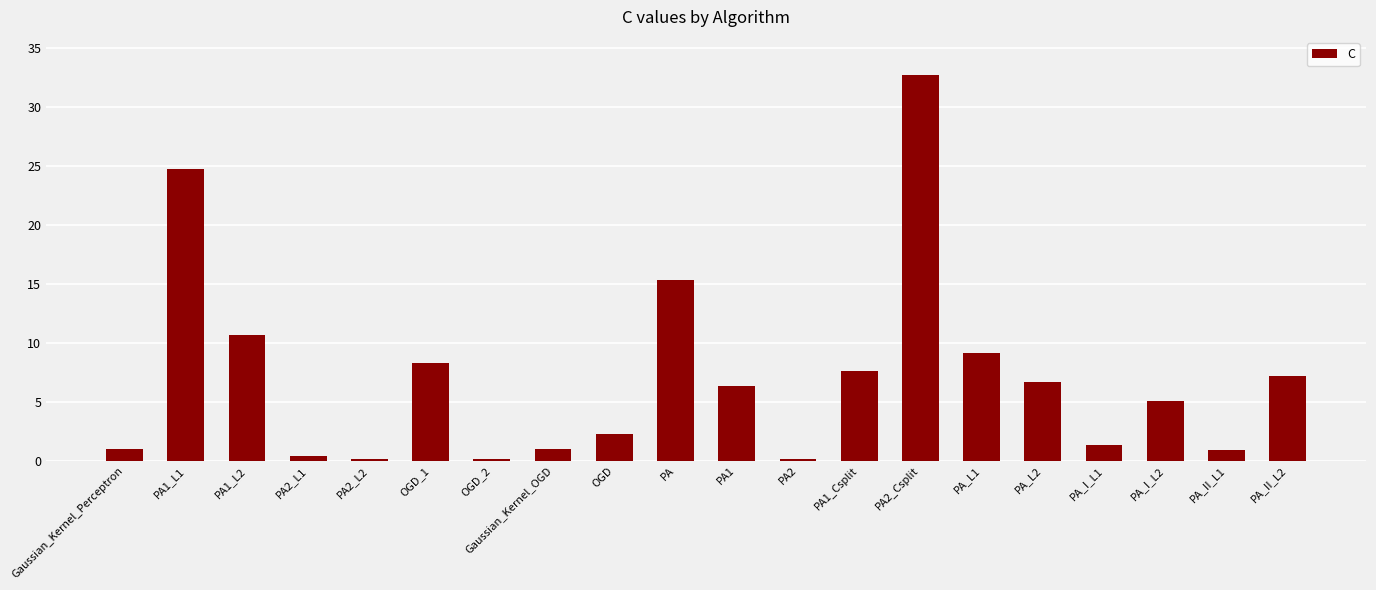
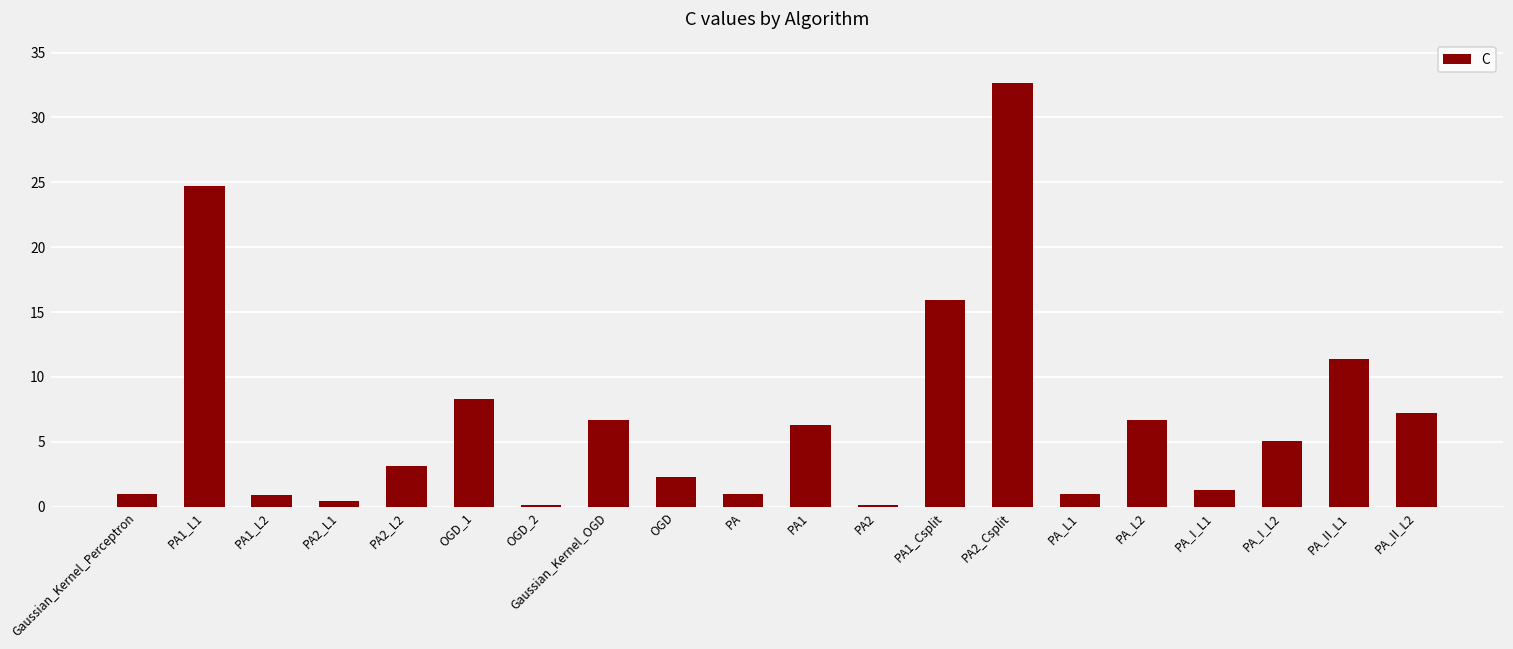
  {
    "Gaussian_Kernel_Perceptron": 1.0,
    "PA1_L1": 24.7,
-   "PA1_L2": 10.7,
+   "PA1_L2": 0.9,
    "PA2_L1": 0.4,
-   "PA2_L2": 0.2,
+   "PA2_L2": 3.1,
    "OGD_1": 8.3,
-   "Gaussian_Kernel_OGD": 1.0,
+   "Gaussian_Kernel_OGD": 6.7,
    "OGD": 2.3,
-   "PA": 15.3,
+   "PA": 1.0,
    "PA1": 6.3,
-   "PA1_Csplit": 7.6,
+   "PA1_Csplit": 15.9,
    "PA2_Csplit": 32.7,
-   "PA_L1": 9.1,
+   "PA_L1": 1.0,
    "PA_L2": 6.7,
    "PA_I_L1": 1.3,
    "PA_I_L2": 5.1,
-   "PA_II_L1": 0.9,
+   "PA_II_L1": 11.4,
    "PA_II_L2": 7.2
  }
